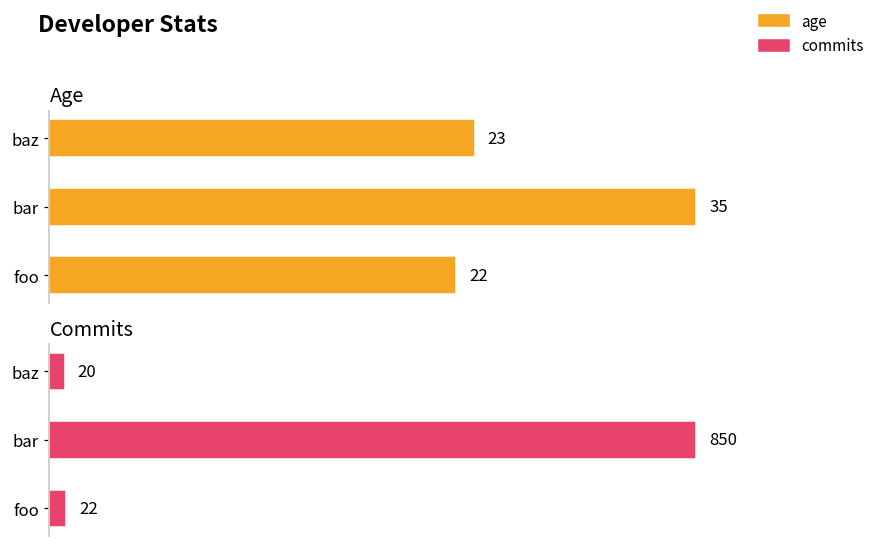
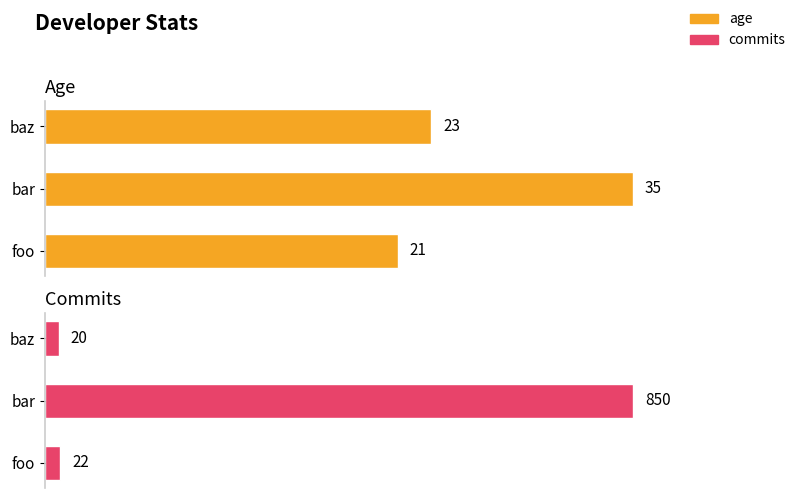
  {
    "Age": {
      "baz": 23,
      "bar": 35,
-     "foo": 22
+     "foo": 21
    },
    "Commits": {
      "baz": 20,
      "bar": 850,
      "foo": 22
    }
  }
